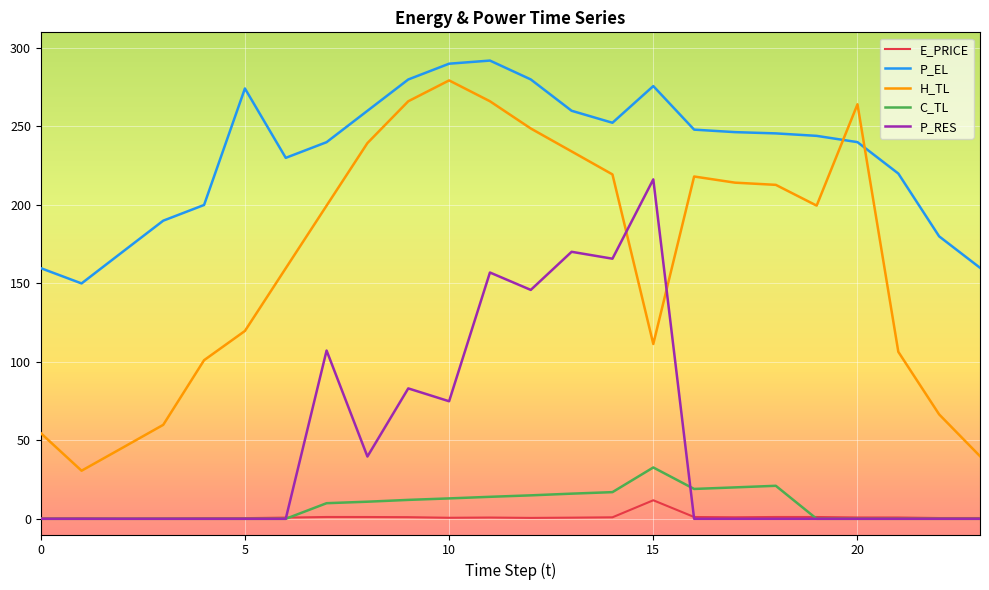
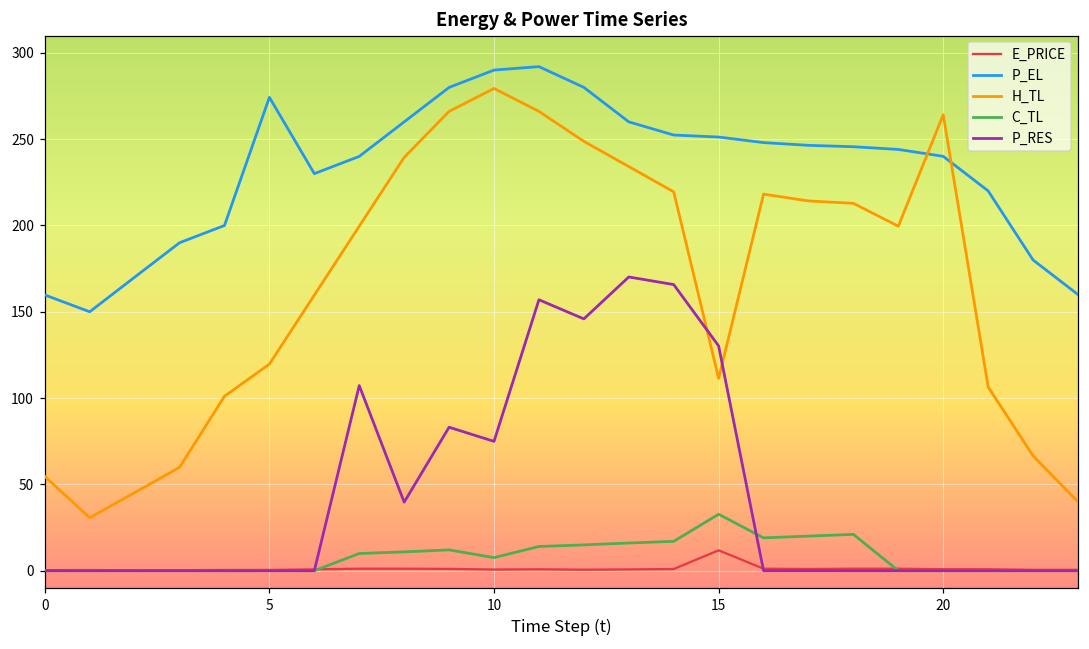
  {
    "E_PRICE": {
      "10": 1,
      "15": 12
    },
    "P_EL": {
      "0": 160,
      "5": 274,
      "10": 290,
-     "15": 276,
+     "15": 251,
      "20": 240
    },
    "H_TL": {
      "0": 55,
      "5": 120,
      "10": 279,
      "15": 111,
      "20": 264
    },
    "C_TL": {
-     "10": 13,
+     "10": 8,
      "15": 33
    },
    "P_RES": {
      "10": 75,
-     "15": 216
+     "15": 130
    }
  }
